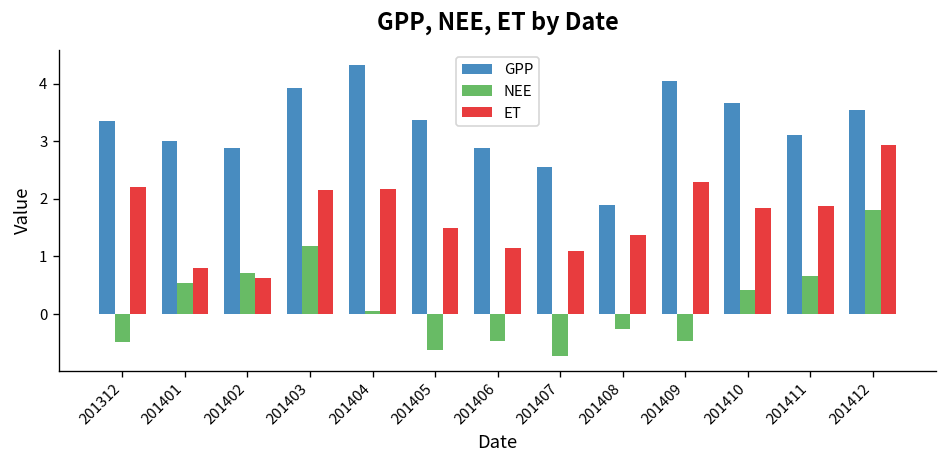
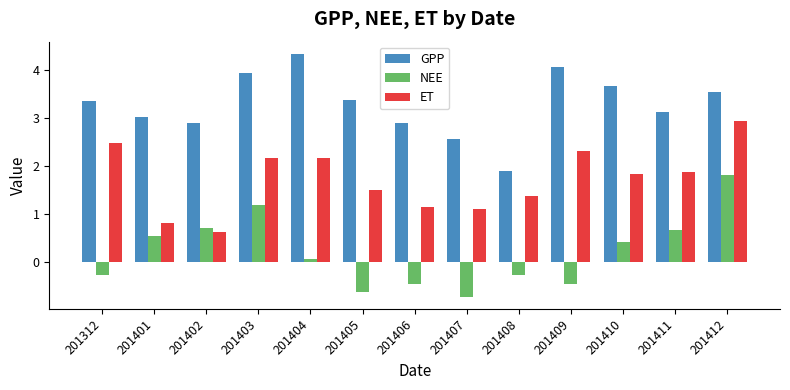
  {
    "GPP": {
      "201312": 3.4,
      "201401": 3.0,
      "201402": 2.9,
      "201403": 3.9,
      "201404": 4.3,
      "201405": 3.4,
      "201406": 2.9,
      "201407": 2.5,
      "201408": 1.9,
      "201409": 4.0,
      "201410": 3.7,
      "201411": 3.1,
      "201412": 3.5
    },
    "NEE": {
-     "201312": -0.5,
+     "201312": -0.3,
      "201401": 0.5,
      "201402": 0.7,
      "201403": 1.2,
      "201404": 0.1,
      "201405": -0.6,
      "201406": -0.5,
      "201407": -0.7,
      "201408": -0.3,
      "201409": -0.5,
      "201410": 0.4,
      "201411": 0.7,
      "201412": 1.8
    },
    "ET": {
-     "201312": 2.2,
+     "201312": 2.5,
      "201401": 0.8,
      "201402": 0.6,
      "201403": 2.2,
      "201404": 2.2,
      "201405": 1.5,
      "201406": 1.1,
      "201407": 1.1,
      "201408": 1.4,
      "201409": 2.3,
      "201410": 1.8,
      "201411": 1.9,
      "201412": 2.9
    }
  }
